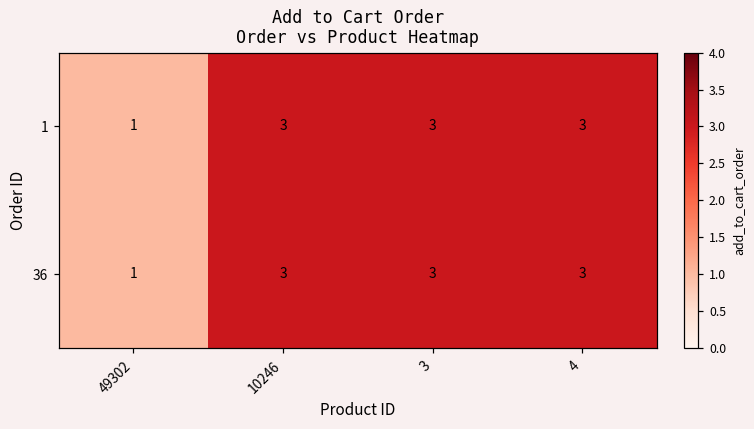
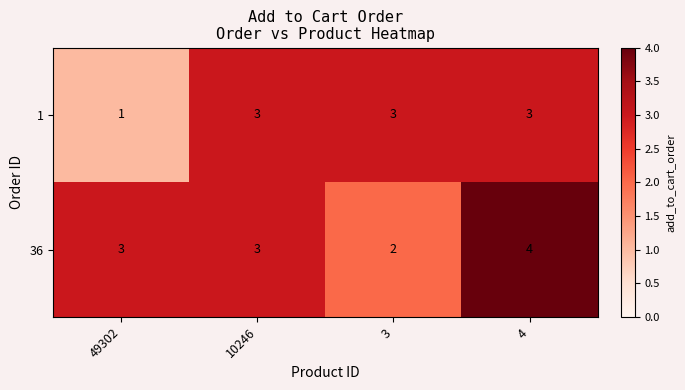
  {
    "1": {
      "49302": 1,
      "10246": 3,
      "3": 3,
      "4": 3
    },
    "36": {
-     "49302": 1,
+     "49302": 3,
      "10246": 3,
-     "3": 3,
-     "4": 3
+     "3": 2,
+     "4": 4
    }
  }
